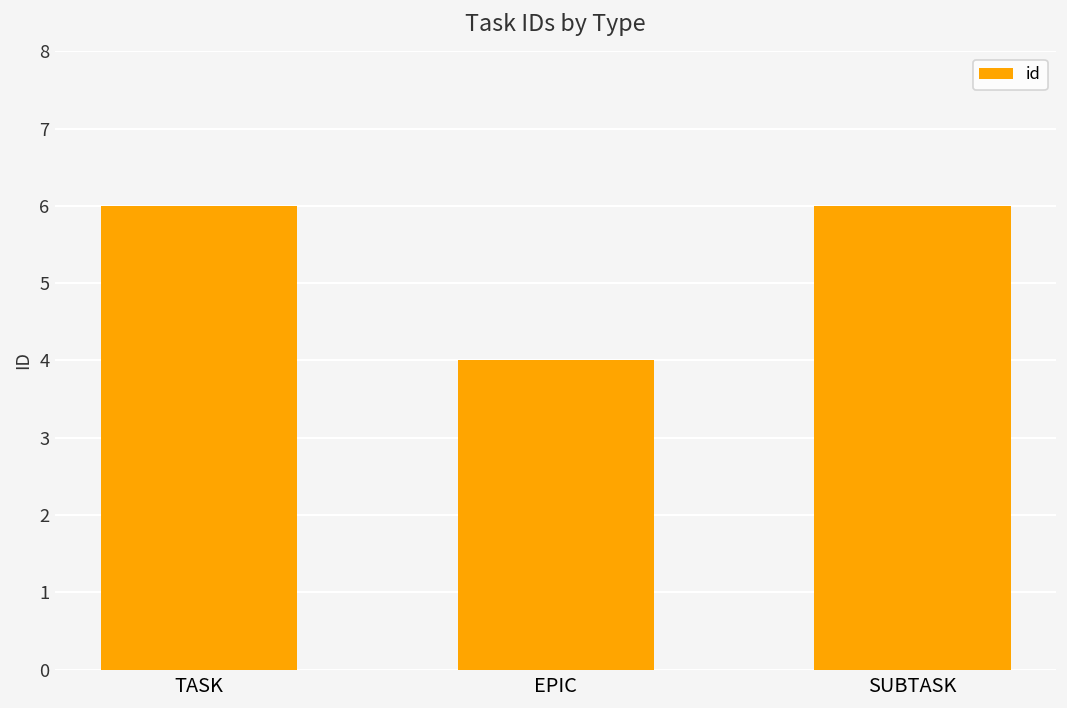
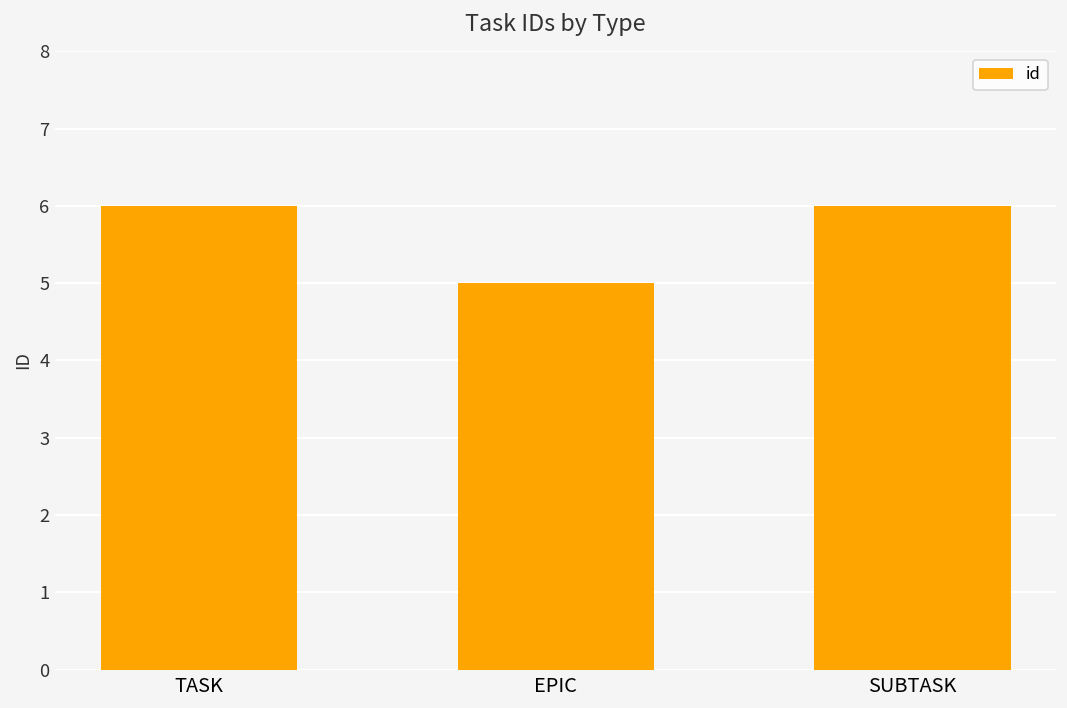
  {
    "TASK": 6,
-   "EPIC": 4,
+   "EPIC": 5,
    "SUBTASK": 6
  }
